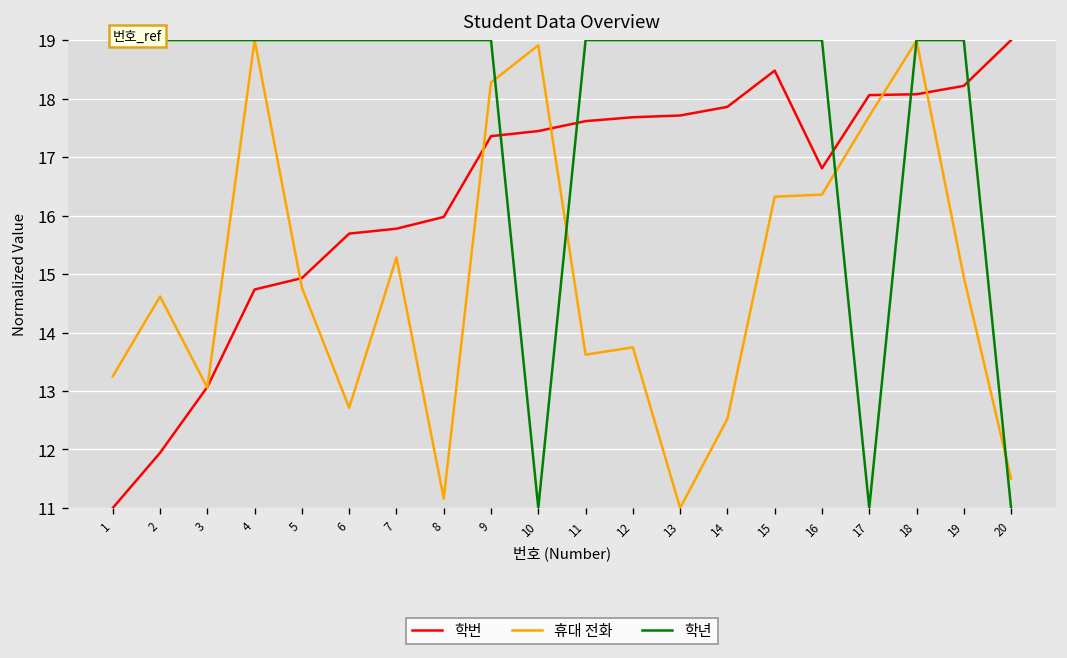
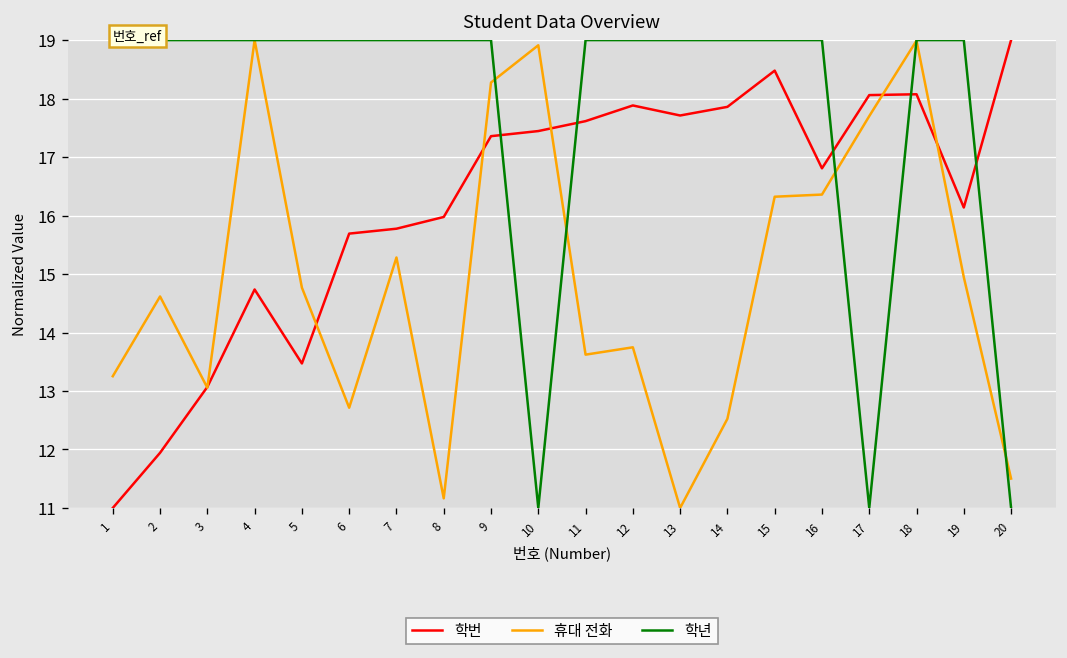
  {
    "학번": {
      "1": 11.0,
      "2": 11.9,
      "4": 14.7,
-     "5": 14.9,
+     "5": 13.5,
      "6": 15.7,
      "7": 15.8,
      "8": 16.0,
      "9": 17.4,
      "10": 17.4,
      "11": 17.6,
-     "12": 17.7,
+     "12": 17.9,
      "13": 17.7,
      "14": 17.9,
      "15": 18.5,
      "16": 16.8,
      "17": 18.1,
      "18": 18.1,
-     "19": 18.2,
+     "19": 16.1,
      "20": 19.0
    },
    "휴대 전화": {
      "1": 13.3,
      "2": 14.6,
      "5": 14.8,
      "6": 12.7,
      "7": 15.3,
      "8": 11.2,
      "9": 18.3,
      "10": 18.9,
      "11": 13.6,
      "12": 13.7,
      "13": 11.0,
      "14": 12.5,
      "15": 16.3,
      "16": 16.4,
      "17": 17.7,
      "19": 14.9,
      "20": 11.5
    },
    "학년": {
      "3": 19.0,
      "5": 19.0,
      "6": 19.0,
      "7": 19.0,
      "8": 19.0,
      "9": 19.0,
      "10": 11.0,
      "11": 19.0,
      "12": 19.0,
      "13": 19.0,
      "14": 19.0,
      "15": 19.0,
      "16": 19.0,
      "17": 11.0,
      "19": 19.0,
      "20": 11.0
    }
  }
